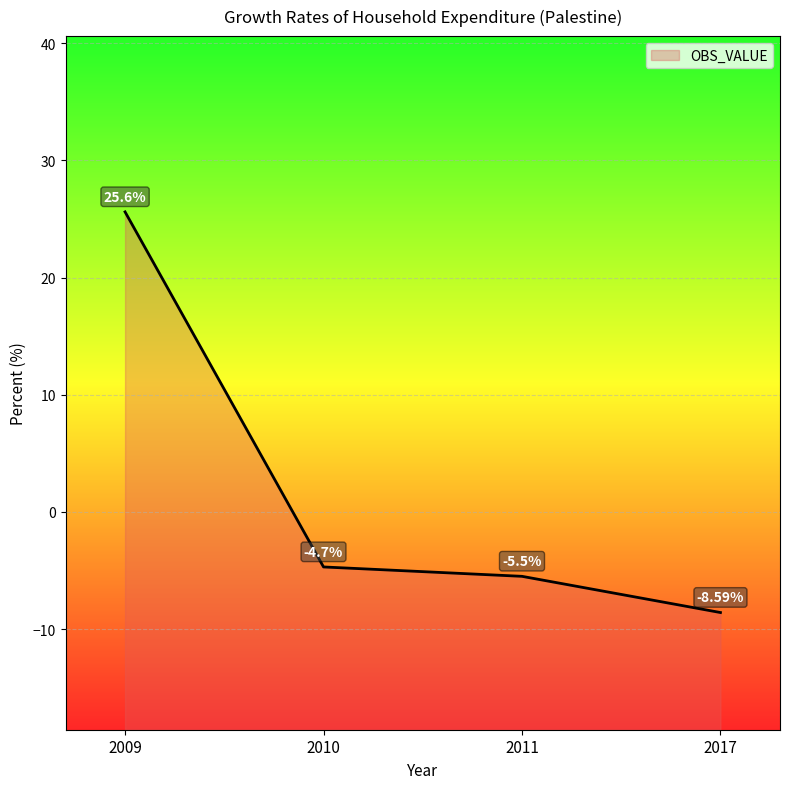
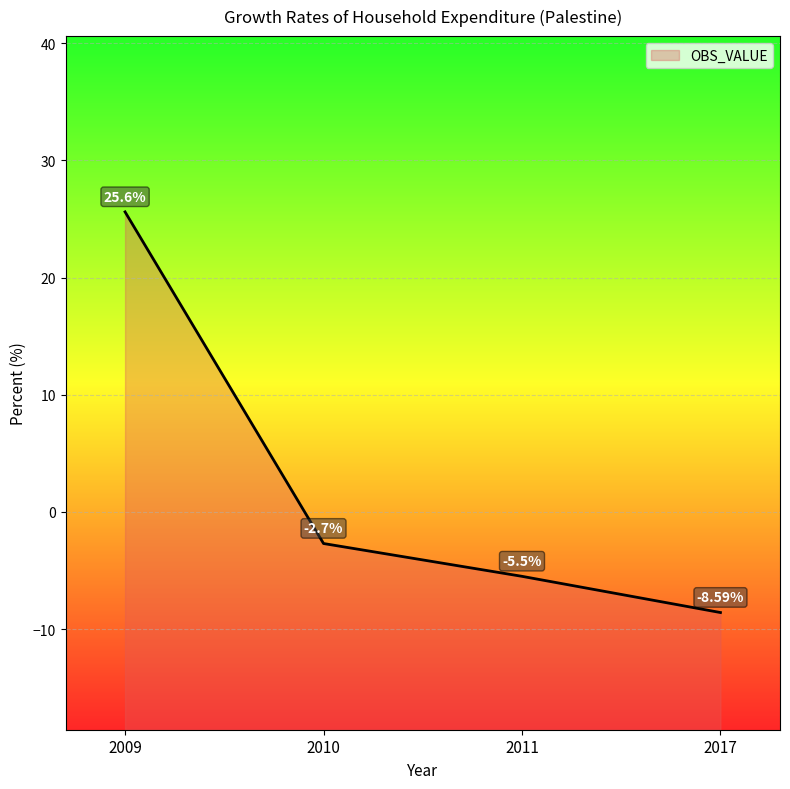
  {
-   "2010": "-4.7%"
+   "2010": "-2.7%"
  }
